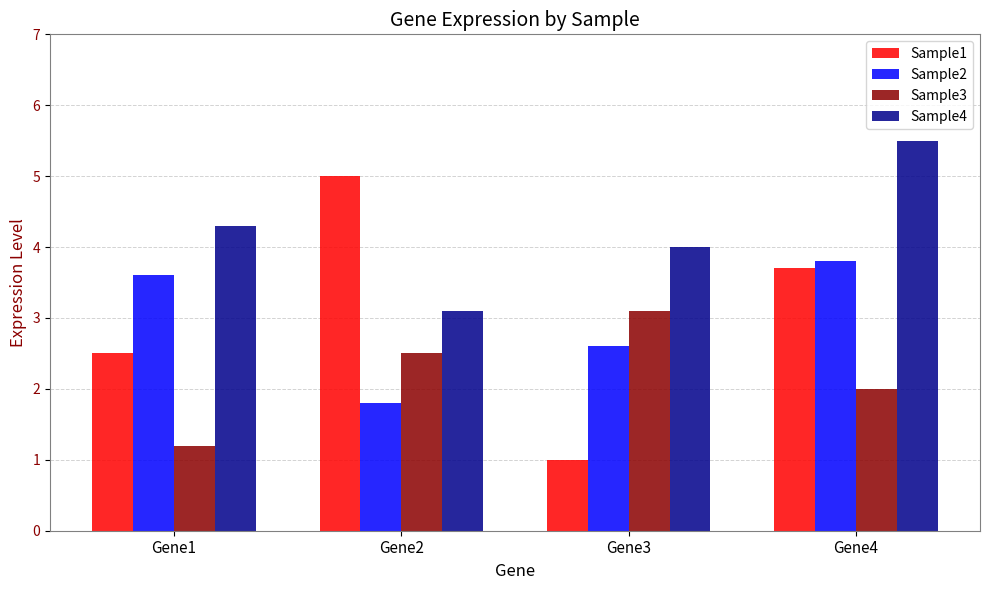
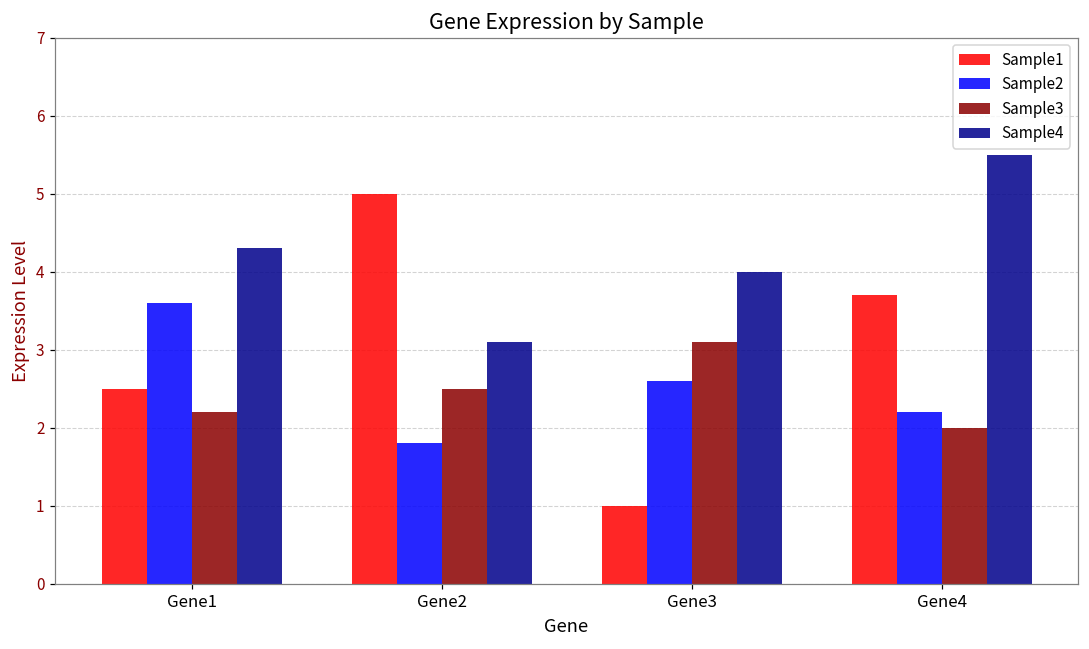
  {
    "Sample1": {
      "Gene1": 2.5,
      "Gene2": 5.0,
      "Gene3": 1.0,
      "Gene4": 3.7
    },
    "Sample2": {
      "Gene1": 3.6,
      "Gene2": 1.8,
      "Gene3": 2.6,
-     "Gene4": 3.8
+     "Gene4": 2.2
    },
    "Sample3": {
-     "Gene1": 1.2,
+     "Gene1": 2.2,
      "Gene2": 2.5,
      "Gene3": 3.1,
      "Gene4": 2.0
    },
    "Sample4": {
      "Gene1": 4.3,
      "Gene2": 3.1,
      "Gene3": 4.0,
      "Gene4": 5.5
    }
  }
